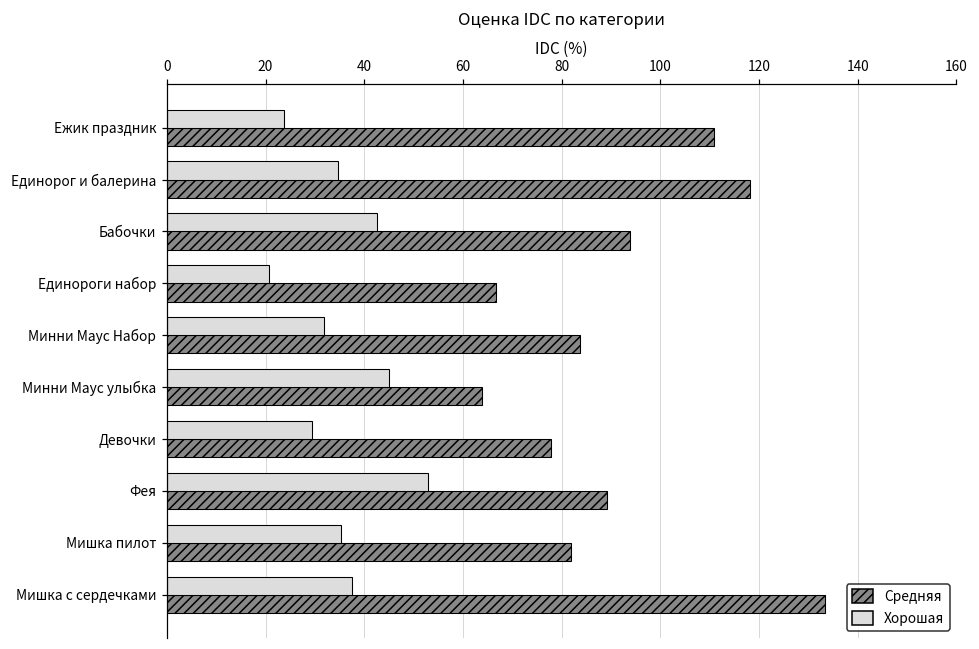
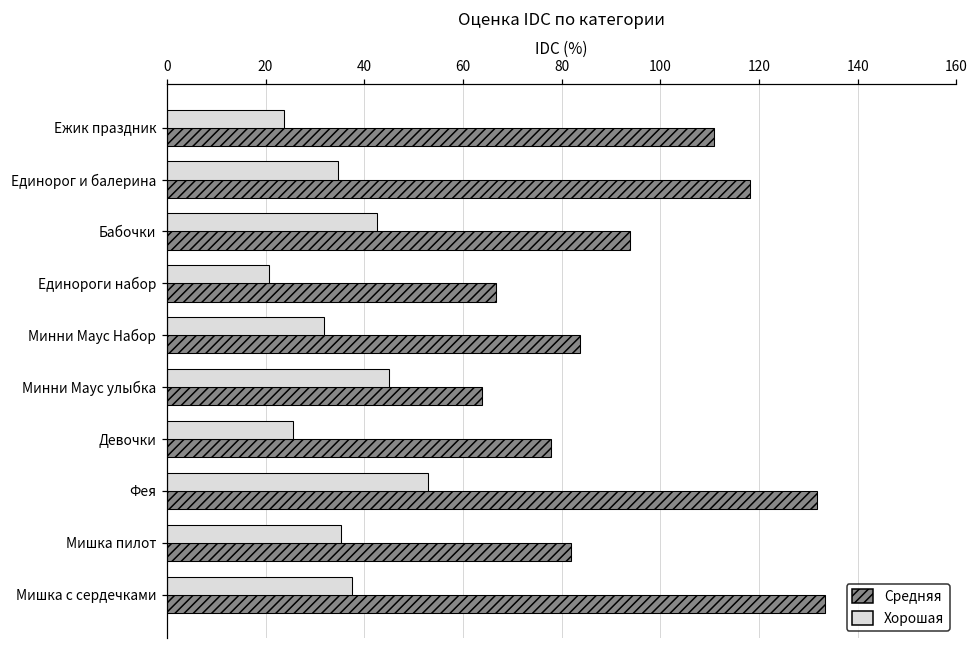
  {
    "Средняя": {
      "Ежик праздник": 111,
      "Единорог и балерина": 118,
      "Бабочки": 94,
      "Единороги набор": 67,
      "Минни Маус Набор": 84,
      "Минни Маус улыбка": 64,
      "Девочки": 78,
-     "Фея": 89,
+     "Фея": 132,
      "Мишка пилот": 82,
      "Мишка с сердечками": 133
    },
    "Хорошая": {
      "Ежик праздник": 24,
      "Единорог и балерина": 35,
      "Бабочки": 43,
      "Единороги набор": 21,
      "Минни Маус Набор": 32,
      "Минни Маус улыбка": 45,
-     "Девочки": 29,
+     "Девочки": 26,
      "Фея": 53,
      "Мишка пилот": 35,
      "Мишка с сердечками": 38
    }
  }
